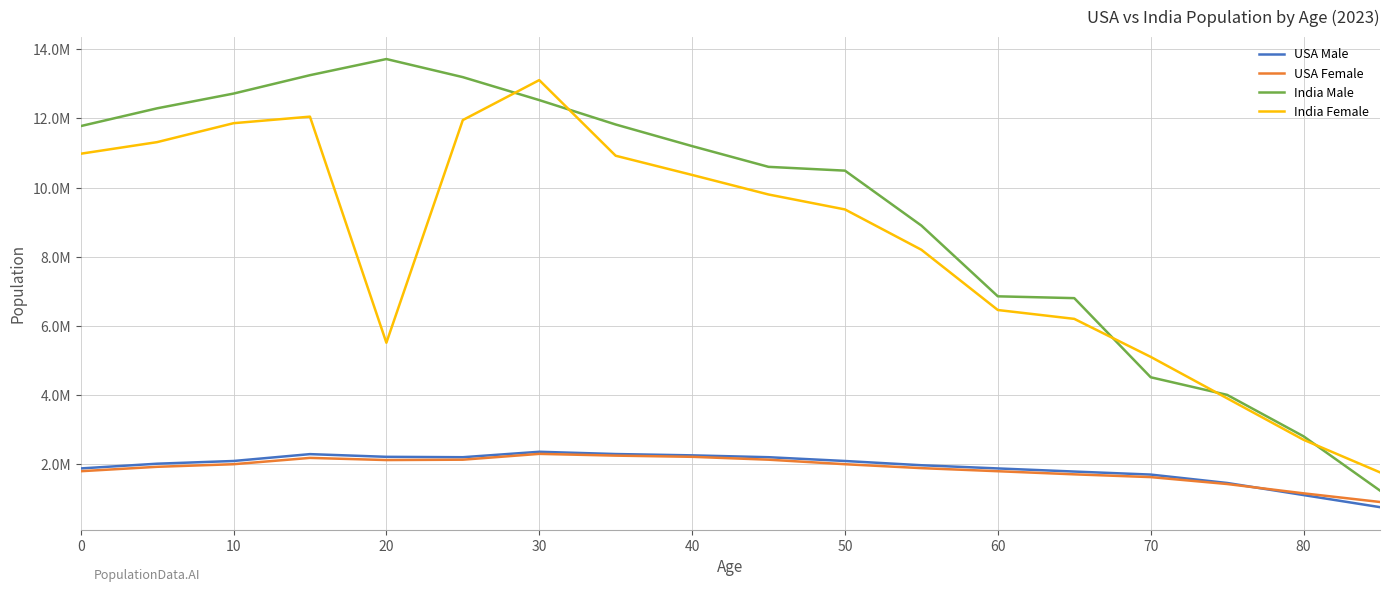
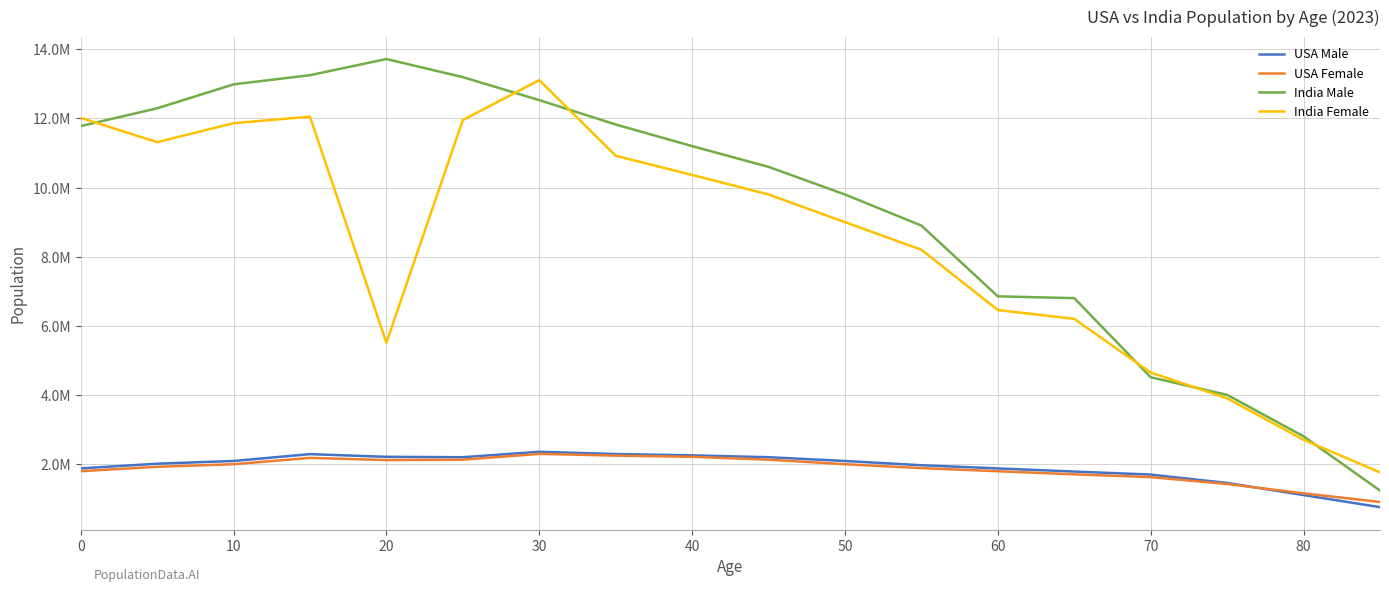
  {
    "USA Male": {
      "0": 1900000,
      "10": 2100000,
      "20": 2200000,
      "50": 2100000,
      "60": 1900000
    },
    "USA Female": {
      "0": 1800000,
      "10": 2000000,
      "20": 2100000,
      "50": 2000000,
      "60": 1800000
    },
    "India Male": {
      "0": 11800000,
-     "10": 12700000,
+     "10": 13000000,
      "20": 13700000,
      "30": 12500000,
      "40": 11200000,
-     "50": 10500000,
+     "50": 9800000,
      "60": 6900000,
      "70": 4500000,
      "80": 2800000
    },
    "India Female": {
-     "0": 11000000,
+     "0": 12000000,
      "10": 11900000,
      "20": 5500000,
      "30": 13100000,
      "40": 10400000,
-     "50": 9400000,
+     "50": 9000000,
      "60": 6500000,
-     "70": 5100000,
+     "70": 4600000,
      "80": 2700000
    }
  }
